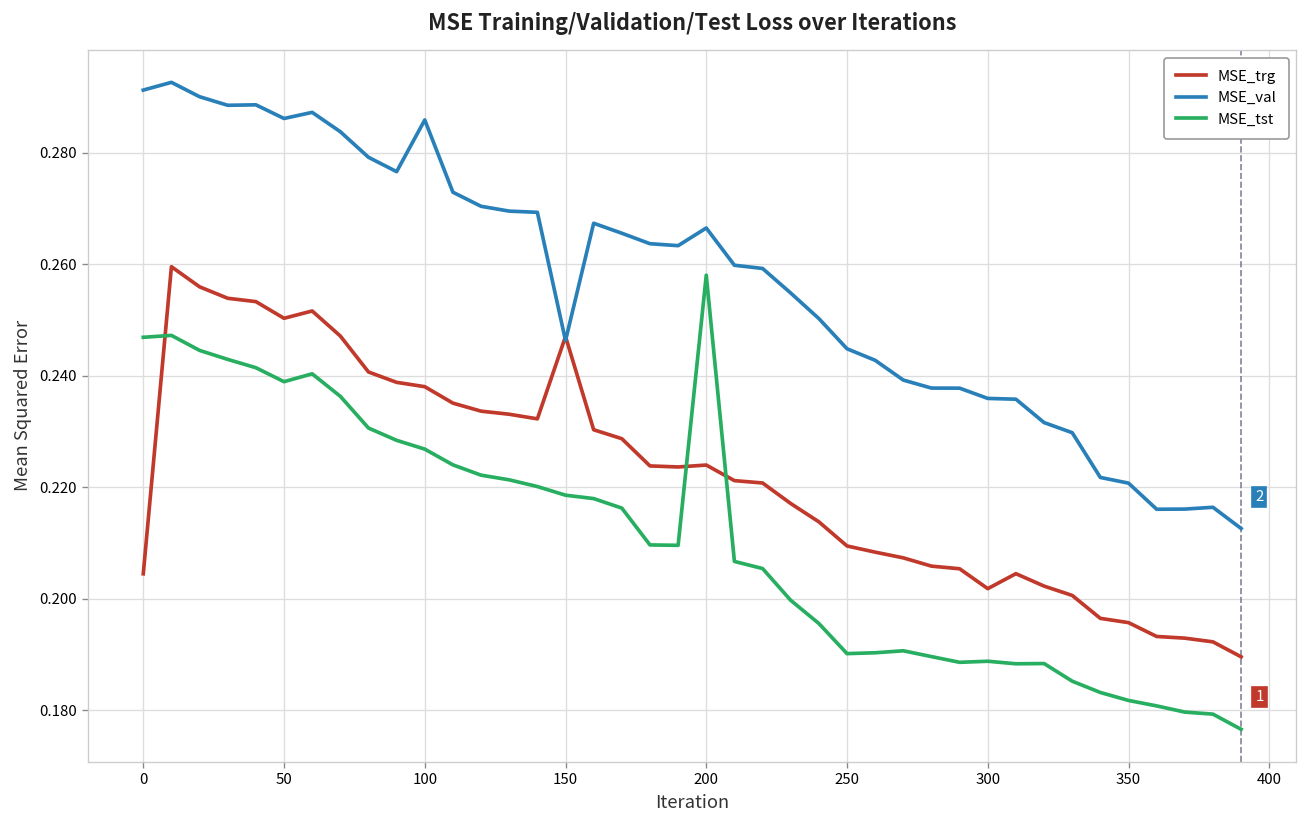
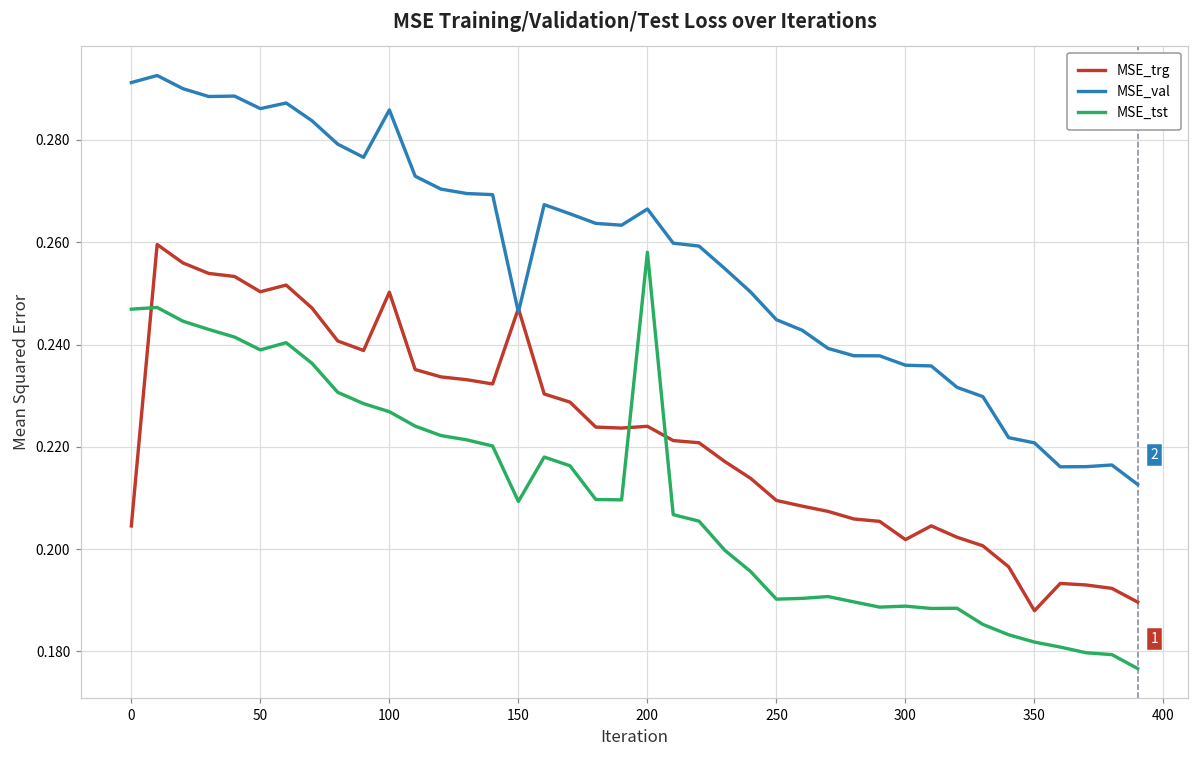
  {
    "MSE_trg": {
      "0": 0.205,
      "50": 0.250,
-     "100": 0.238,
+     "100": 0.250,
      "150": 0.247,
      "200": 0.224,
      "250": 0.209,
      "300": 0.202,
-     "350": 0.196
+     "350": 0.188
    },
    "MSE_val": {
      "0": 0.291,
      "50": 0.286,
      "100": 0.286,
      "150": 0.246,
      "200": 0.267,
      "250": 0.245,
      "300": 0.236,
      "350": 0.221
    },
    "MSE_tst": {
      "0": 0.247,
      "50": 0.239,
      "100": 0.227,
-     "150": 0.219,
+     "150": 0.209,
      "200": 0.258,
      "250": 0.190,
      "300": 0.189,
      "350": 0.182
    }
  }
